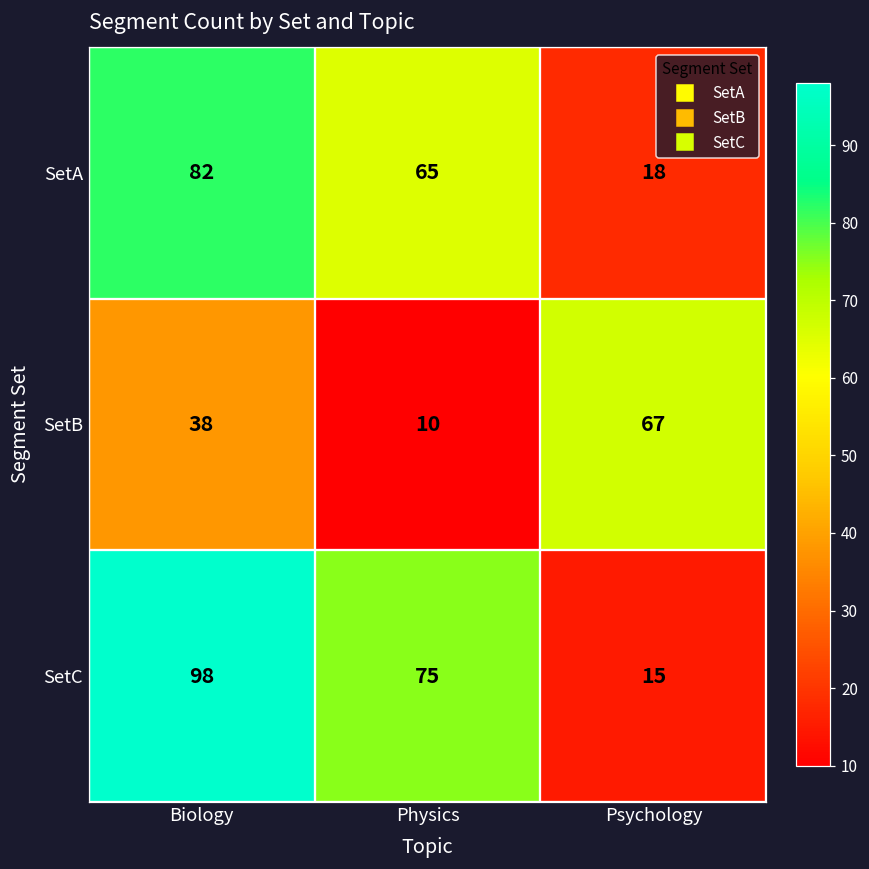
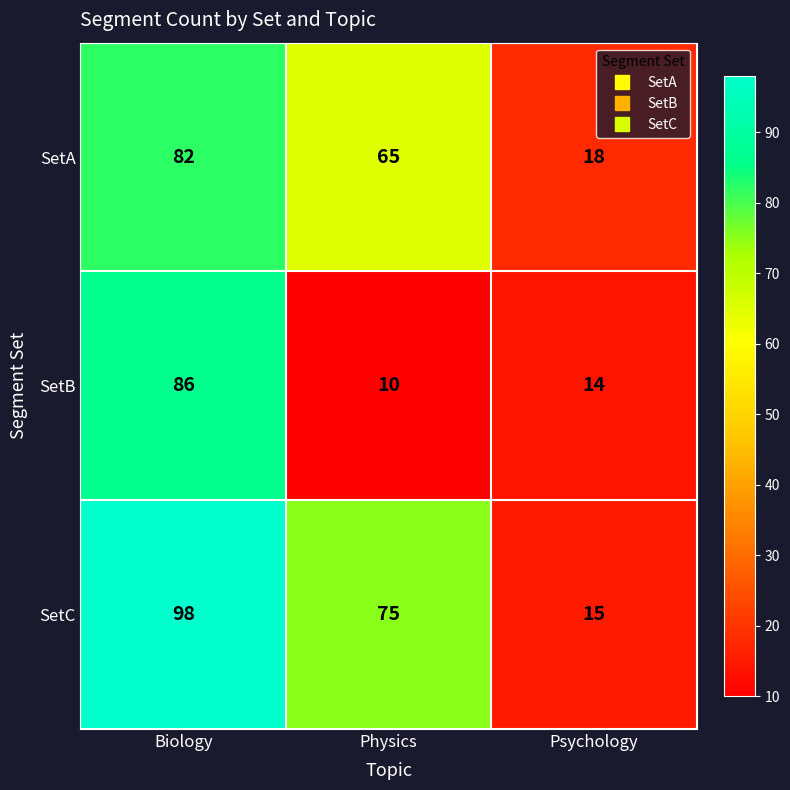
  {
    "SetA": {
      "Biology": 82,
      "Physics": 65,
      "Psychology": 18
    },
    "SetB": {
-     "Biology": 38,
+     "Biology": 86,
      "Physics": 10,
-     "Psychology": 67
+     "Psychology": 14
    },
    "SetC": {
      "Biology": 98,
      "Physics": 75,
      "Psychology": 15
    }
  }
